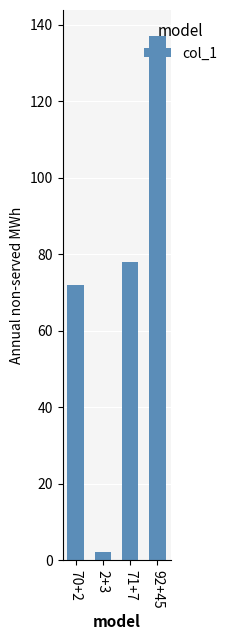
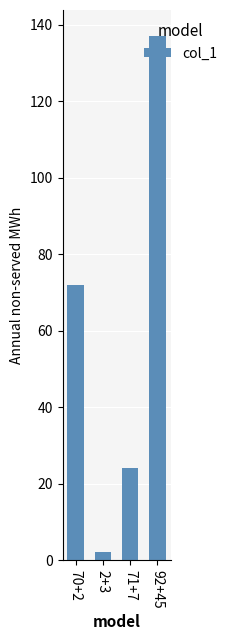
  {
    "70+2": 72,
    "2+3": 2,
-   "71+7": 78,
+   "71+7": 24,
    "92+45": 137
  }
